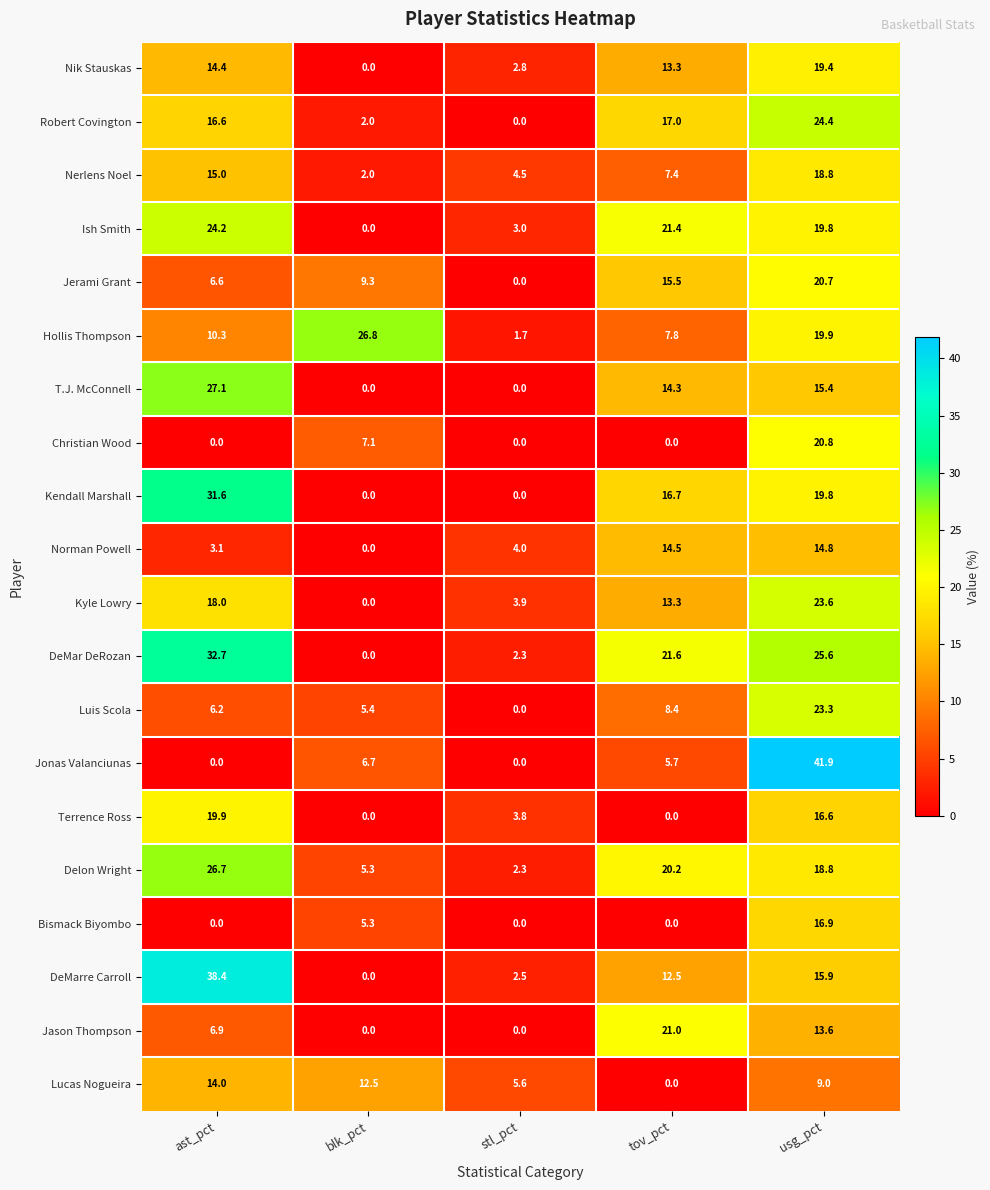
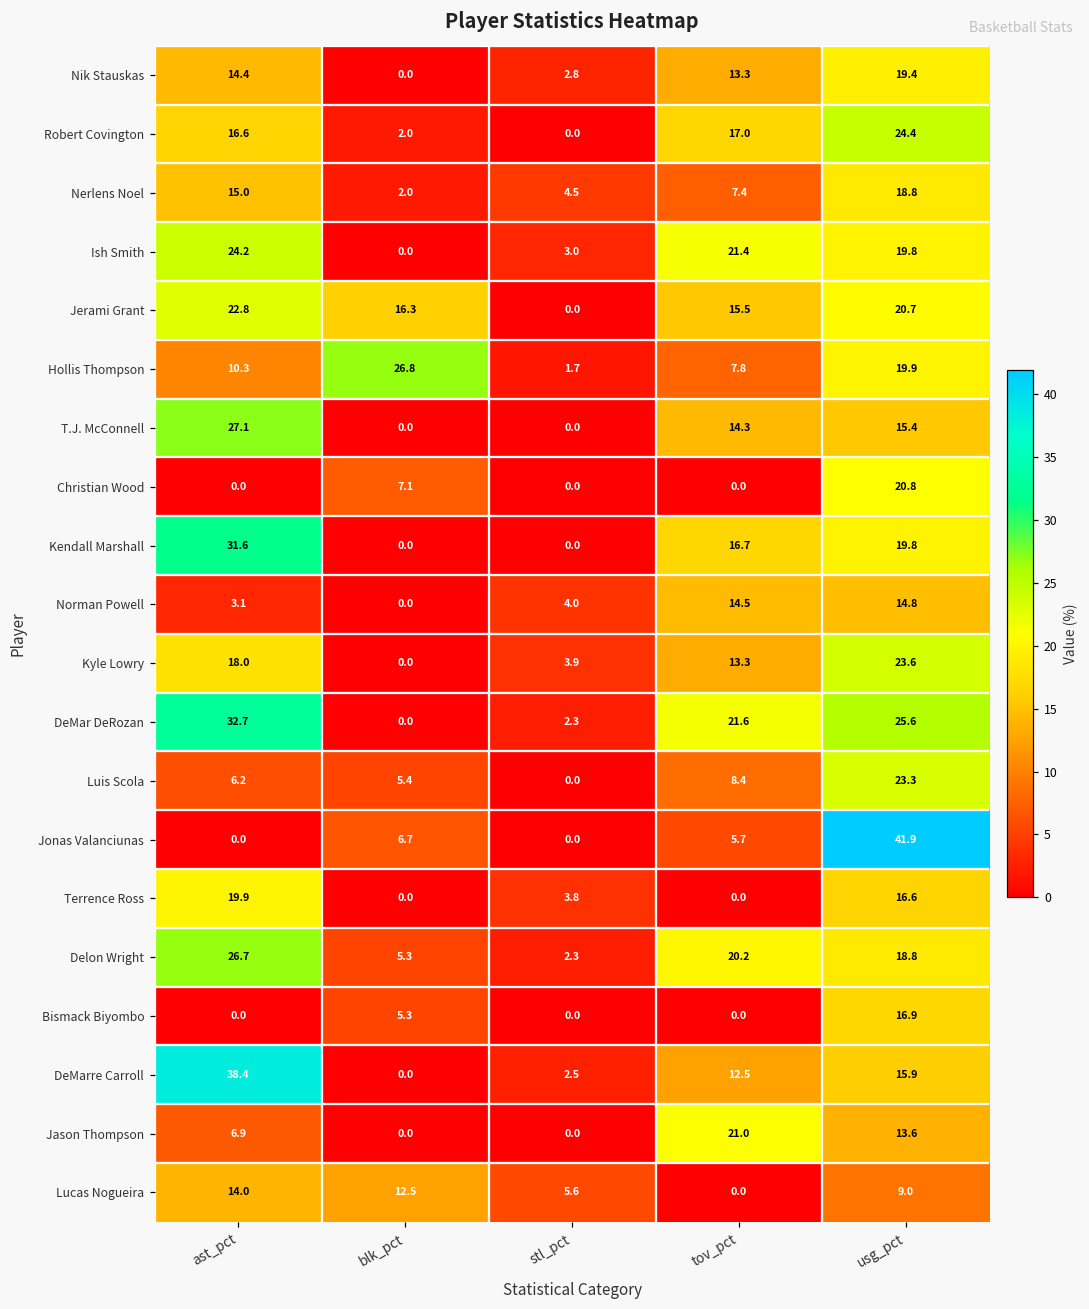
  {
    "Nik Stauskas": {
      "ast_pct": 14.4,
      "blk_pct": 0.0,
      "stl_pct": 2.8,
      "tov_pct": 13.3,
      "usg_pct": 19.4
    },
    "Robert Covington": {
      "ast_pct": 16.6,
      "blk_pct": 2.0,
      "stl_pct": 0.0,
      "tov_pct": 17.0,
      "usg_pct": 24.4
    },
    "Nerlens Noel": {
      "ast_pct": 15.0,
      "blk_pct": 2.0,
      "stl_pct": 4.5,
      "tov_pct": 7.4,
      "usg_pct": 18.8
    },
    "Ish Smith": {
      "ast_pct": 24.2,
      "blk_pct": 0.0,
      "stl_pct": 3.0,
      "tov_pct": 21.4,
      "usg_pct": 19.8
    },
    "Jerami Grant": {
-     "ast_pct": 6.6,
-     "blk_pct": 9.3,
+     "ast_pct": 22.8,
+     "blk_pct": 16.3,
      "stl_pct": 0.0,
      "tov_pct": 15.5,
      "usg_pct": 20.7
    },
    "Hollis Thompson": {
      "ast_pct": 10.3,
      "blk_pct": 26.8,
      "stl_pct": 1.7,
      "tov_pct": 7.8,
      "usg_pct": 19.9
    },
    "T.J. McConnell": {
      "ast_pct": 27.1,
      "blk_pct": 0.0,
      "stl_pct": 0.0,
      "tov_pct": 14.3,
      "usg_pct": 15.4
    },
    "Christian Wood": {
      "ast_pct": 0.0,
      "blk_pct": 7.1,
      "stl_pct": 0.0,
      "tov_pct": 0.0,
      "usg_pct": 20.8
    },
    "Kendall Marshall": {
      "ast_pct": 31.6,
      "blk_pct": 0.0,
      "stl_pct": 0.0,
      "tov_pct": 16.7,
      "usg_pct": 19.8
    },
    "Norman Powell": {
      "ast_pct": 3.1,
      "blk_pct": 0.0,
      "stl_pct": 4.0,
      "tov_pct": 14.5,
      "usg_pct": 14.8
    },
    "Kyle Lowry": {
      "ast_pct": 18.0,
      "blk_pct": 0.0,
      "stl_pct": 3.9,
      "tov_pct": 13.3,
      "usg_pct": 23.6
    },
    "DeMar DeRozan": {
      "ast_pct": 32.7,
      "blk_pct": 0.0,
      "stl_pct": 2.3,
      "tov_pct": 21.6,
      "usg_pct": 25.6
    },
    "Luis Scola": {
      "ast_pct": 6.2,
      "blk_pct": 5.4,
      "stl_pct": 0.0,
      "tov_pct": 8.4,
      "usg_pct": 23.3
    },
    "Jonas Valanciunas": {
      "ast_pct": 0.0,
      "blk_pct": 6.7,
      "stl_pct": 0.0,
      "tov_pct": 5.7,
      "usg_pct": 41.9
    },
    "Terrence Ross": {
      "ast_pct": 19.9,
      "blk_pct": 0.0,
      "stl_pct": 3.8,
      "tov_pct": 0.0,
      "usg_pct": 16.6
    },
    "Delon Wright": {
      "ast_pct": 26.7,
      "blk_pct": 5.3,
      "stl_pct": 2.3,
      "tov_pct": 20.2,
      "usg_pct": 18.8
    },
    "Bismack Biyombo": {
      "ast_pct": 0.0,
      "blk_pct": 5.3,
      "stl_pct": 0.0,
      "tov_pct": 0.0,
      "usg_pct": 16.9
    },
    "DeMarre Carroll": {
      "ast_pct": 38.4,
      "blk_pct": 0.0,
      "stl_pct": 2.5,
      "tov_pct": 12.5,
      "usg_pct": 15.9
    },
    "Jason Thompson": {
      "ast_pct": 6.9,
      "blk_pct": 0.0,
      "stl_pct": 0.0,
      "tov_pct": 21.0,
      "usg_pct": 13.6
    },
    "Lucas Nogueira": {
      "ast_pct": 14.0,
      "blk_pct": 12.5,
      "stl_pct": 5.6,
      "tov_pct": 0.0,
      "usg_pct": 9.0
    }
  }
